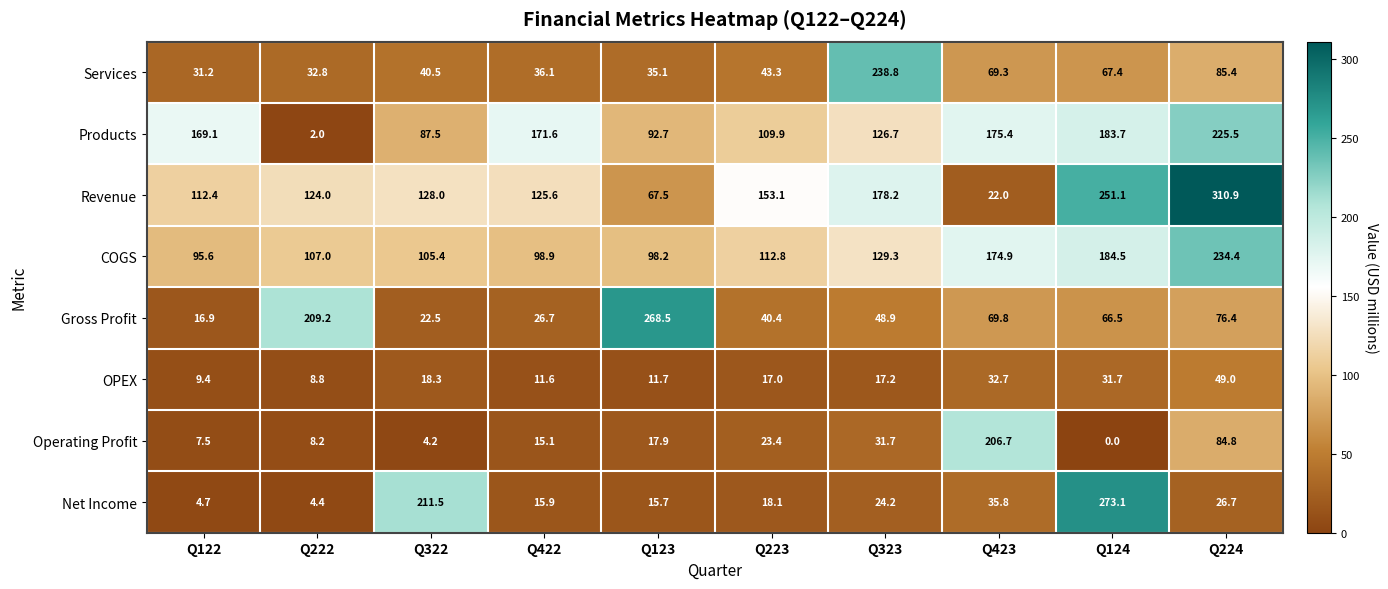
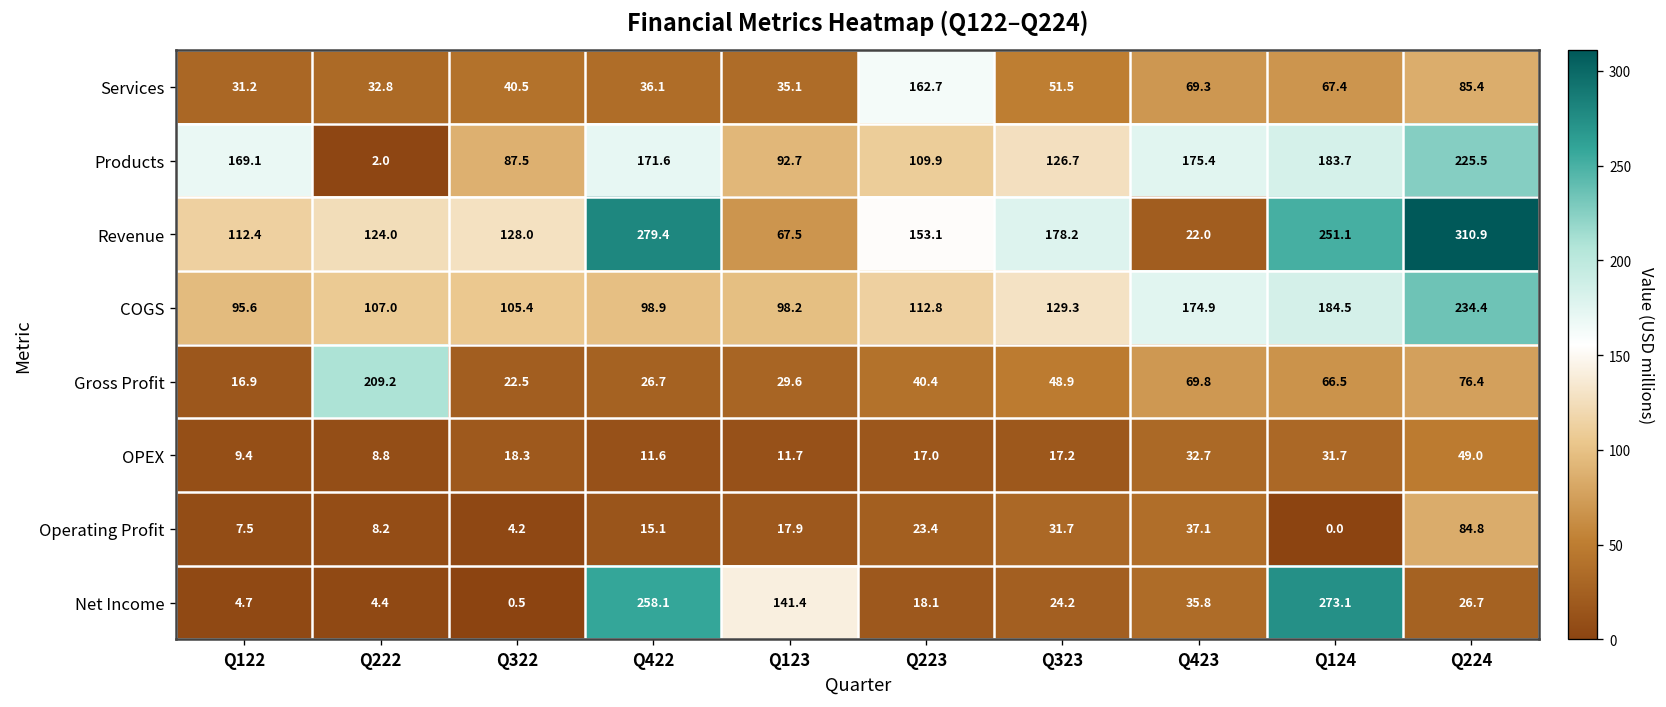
  {
    "Services": {
      "Q122": 31.2,
      "Q222": 32.8,
      "Q322": 40.5,
      "Q422": 36.1,
      "Q123": 35.1,
-     "Q223": 43.3,
-     "Q323": 238.8,
+     "Q223": 162.7,
+     "Q323": 51.5,
      "Q423": 69.3,
      "Q124": 67.4,
      "Q224": 85.4
    },
    "Products": {
      "Q122": 169.1,
      "Q222": 2.0,
      "Q322": 87.5,
      "Q422": 171.6,
      "Q123": 92.7,
      "Q223": 109.9,
      "Q323": 126.7,
      "Q423": 175.4,
      "Q124": 183.7,
      "Q224": 225.5
    },
    "Revenue": {
      "Q122": 112.4,
      "Q222": 124.0,
      "Q322": 128.0,
-     "Q422": 125.6,
+     "Q422": 279.4,
      "Q123": 67.5,
      "Q223": 153.1,
      "Q323": 178.2,
      "Q423": 22.0,
      "Q124": 251.1,
      "Q224": 310.9
    },
    "COGS": {
      "Q122": 95.6,
      "Q222": 107.0,
      "Q322": 105.4,
      "Q422": 98.9,
      "Q123": 98.2,
      "Q223": 112.8,
      "Q323": 129.3,
      "Q423": 174.9,
      "Q124": 184.5,
      "Q224": 234.4
    },
    "Gross Profit": {
      "Q122": 16.9,
      "Q222": 209.2,
      "Q322": 22.5,
      "Q422": 26.7,
-     "Q123": 268.5,
+     "Q123": 29.6,
      "Q223": 40.4,
      "Q323": 48.9,
      "Q423": 69.8,
      "Q124": 66.5,
      "Q224": 76.4
    },
    "OPEX": {
      "Q122": 9.4,
      "Q222": 8.8,
      "Q322": 18.3,
      "Q422": 11.6,
      "Q123": 11.7,
      "Q223": 17.0,
      "Q323": 17.2,
      "Q423": 32.7,
      "Q124": 31.7,
      "Q224": 49.0
    },
    "Operating Profit": {
      "Q122": 7.5,
      "Q222": 8.2,
      "Q322": 4.2,
      "Q422": 15.1,
      "Q123": 17.9,
      "Q223": 23.4,
      "Q323": 31.7,
-     "Q423": 206.7,
+     "Q423": 37.1,
      "Q124": 0.0,
      "Q224": 84.8
    },
    "Net Income": {
      "Q122": 4.7,
      "Q222": 4.4,
-     "Q322": 211.5,
-     "Q422": 15.9,
-     "Q123": 15.7,
+     "Q322": 0.5,
+     "Q422": 258.1,
+     "Q123": 141.4,
      "Q223": 18.1,
      "Q323": 24.2,
      "Q423": 35.8,
      "Q124": 273.1,
      "Q224": 26.7
    }
  }
